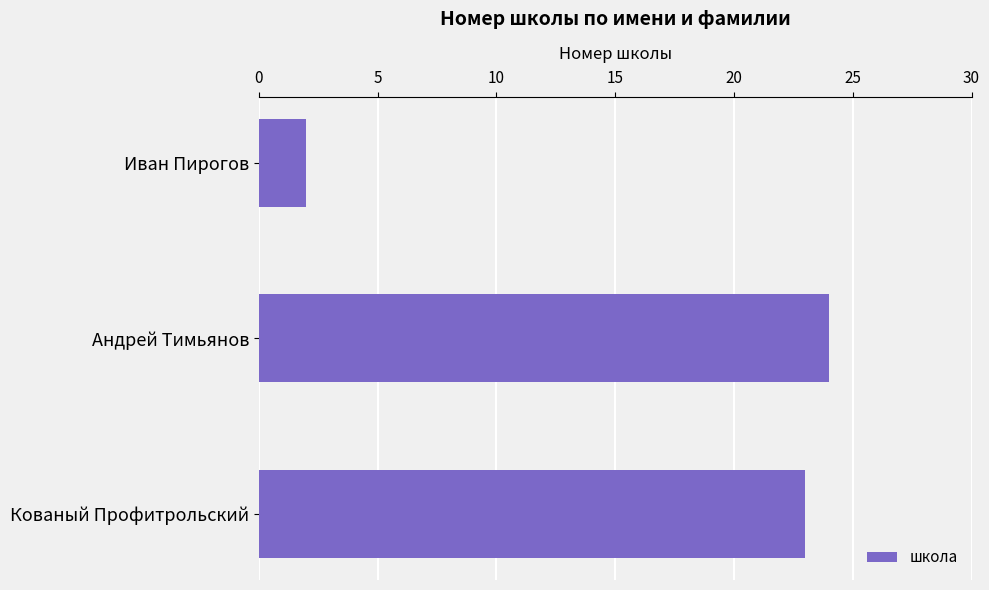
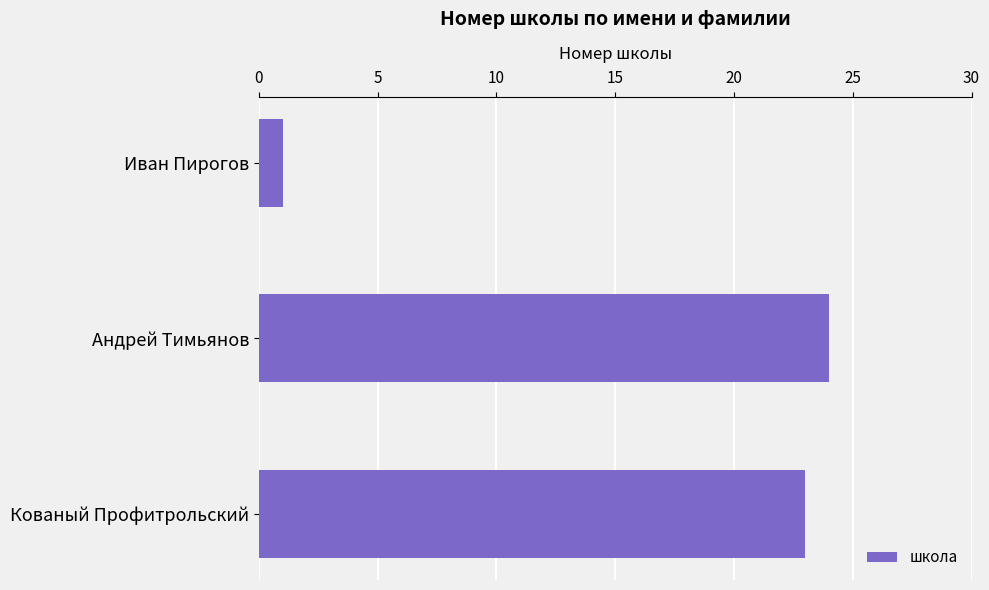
  {
-   "Иван Пирогов": 2,
+   "Иван Пирогов": 1,
    "Андрей Тимьянов": 24,
    "Кованый Профитрольский": 23
  }
